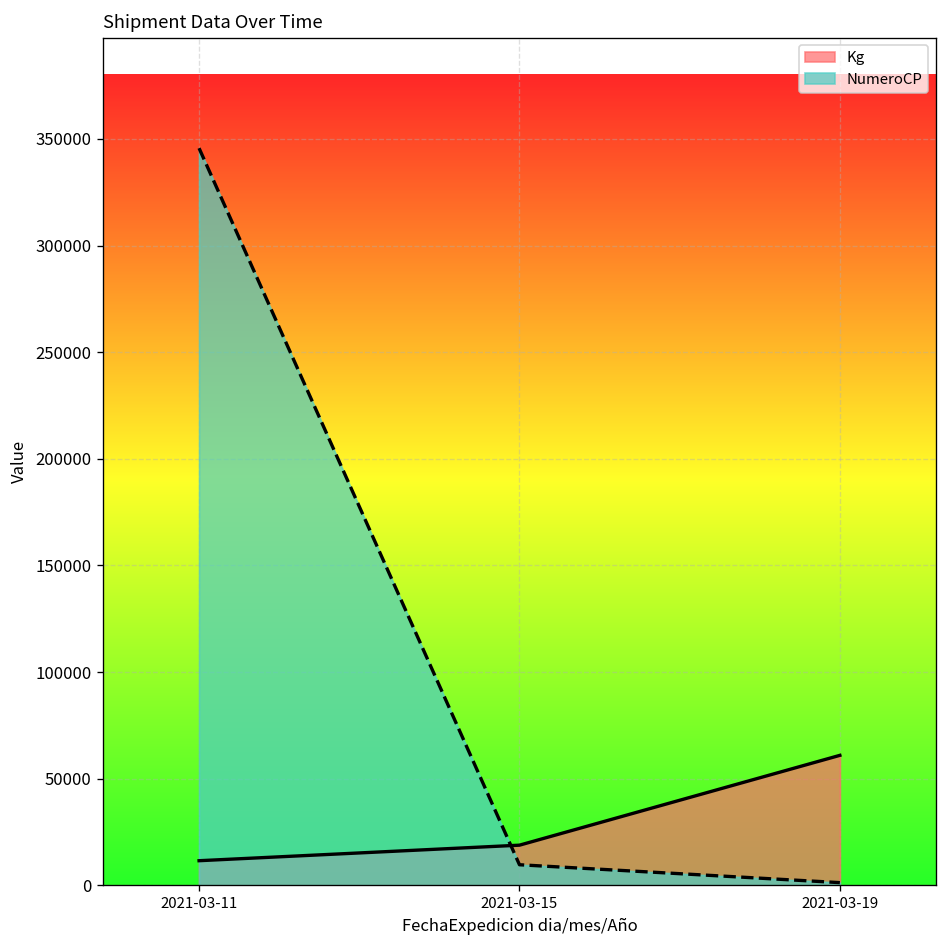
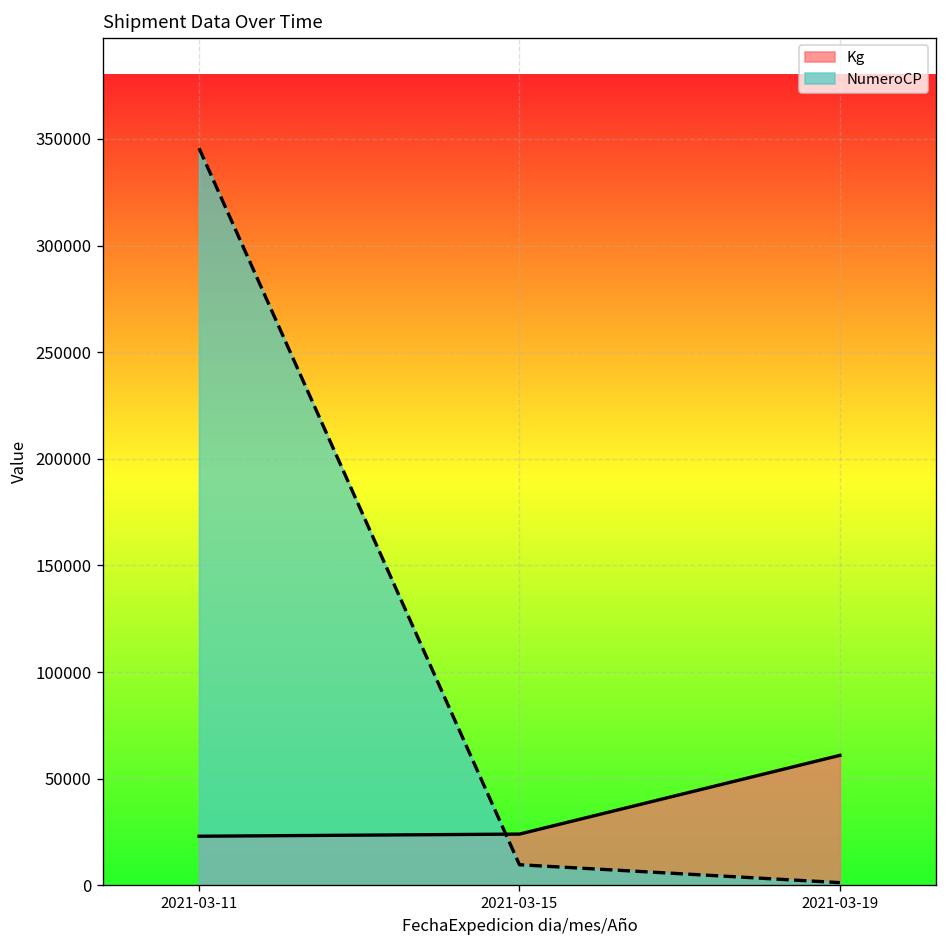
  {
    "Kg": {
-     "2021-03-11": 12000,
-     "2021-03-15": 19000,
+     "2021-03-11": 23000,
+     "2021-03-15": 24000,
      "2021-03-19": 61000
    },
    "NumeroCP": {
      "2021-03-11": 346000,
      "2021-03-15": 10000,
      "2021-03-19": 1000
    }
  }
